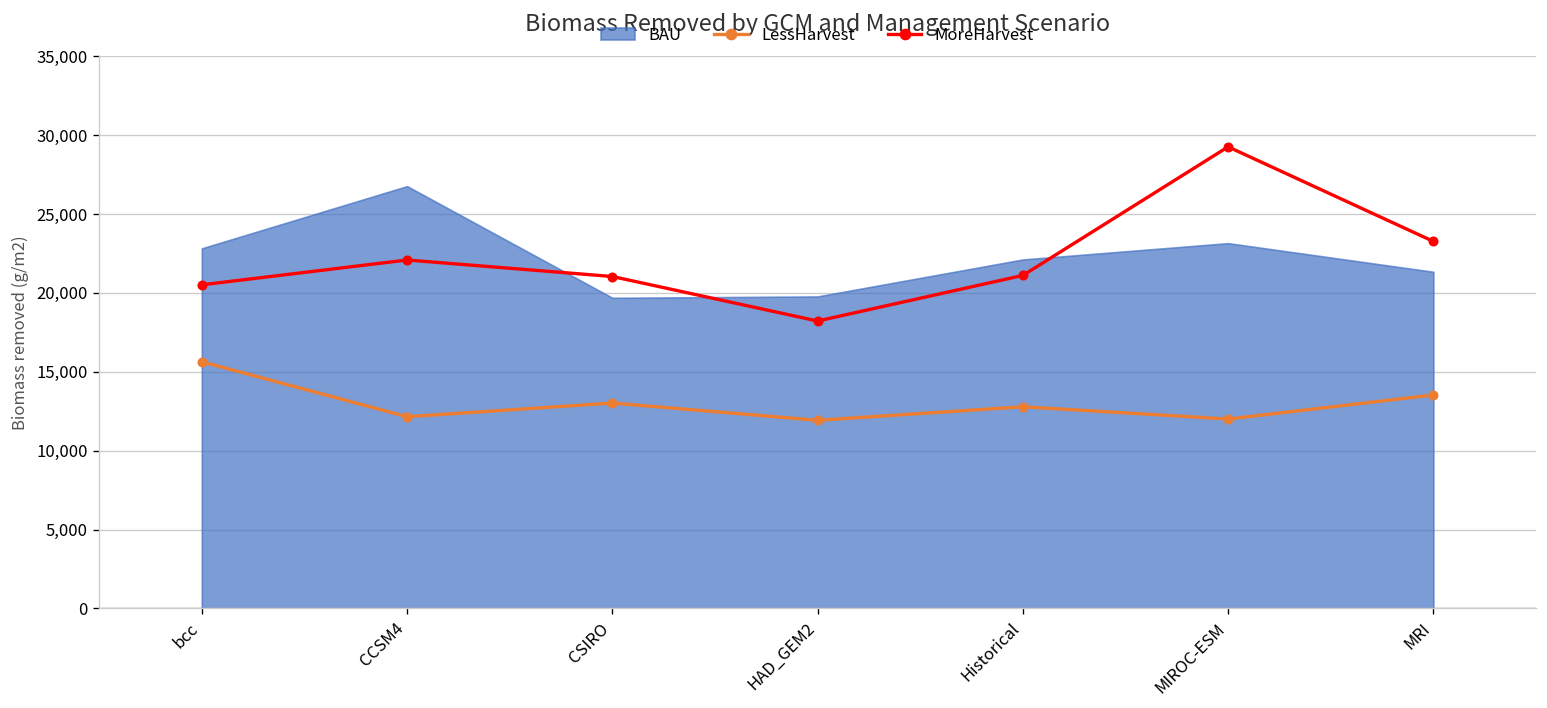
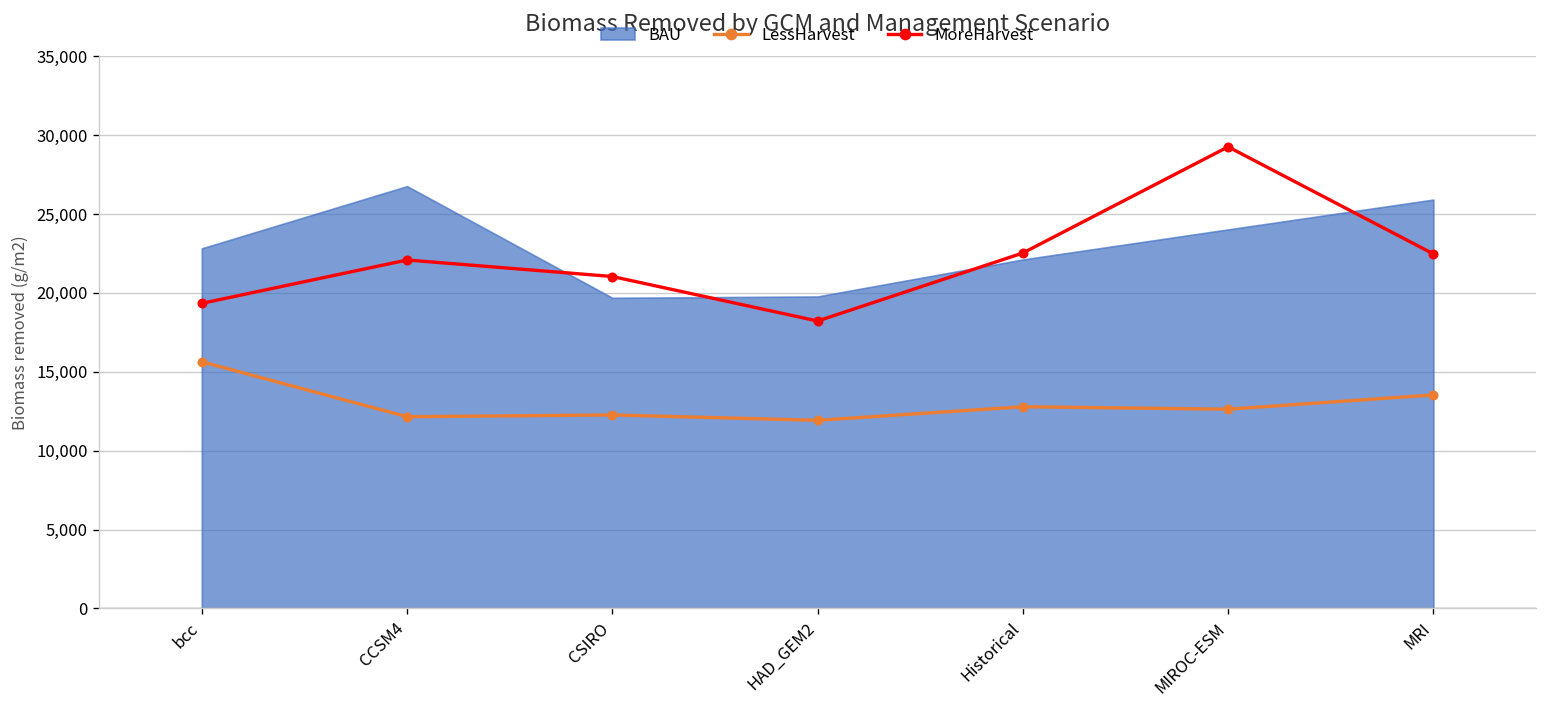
  {
    "LessHarvest": {
      "bcc": "15,600",
      "CCSM4": "12,200",
-     "CSIRO": "13,000",
+     "CSIRO": "12,300",
      "HAD_GEM2": "11,900",
      "Historical": "12,800",
-     "MIROC-ESM": "12,000",
+     "MIROC-ESM": "12,600",
      "MRI": "13,500"
    },
    "BAU": {
      "bcc": "22,800",
      "CCSM4": "26,800",
      "CSIRO": "19,700",
      "HAD_GEM2": "19,800",
      "Historical": "22,100",
-     "MIROC-ESM": "23,200",
-     "MRI": "21,300"
+     "MIROC-ESM": "24,000",
+     "MRI": "25,900"
    },
    "MoreHarvest": {
-     "bcc": "20,500",
+     "bcc": "19,300",
      "CCSM4": "22,100",
      "CSIRO": "21,000",
      "HAD_GEM2": "18,200",
-     "Historical": "21,100",
+     "Historical": "22,500",
      "MIROC-ESM": "29,300",
-     "MRI": "23,300"
+     "MRI": "22,500"
    }
  }
